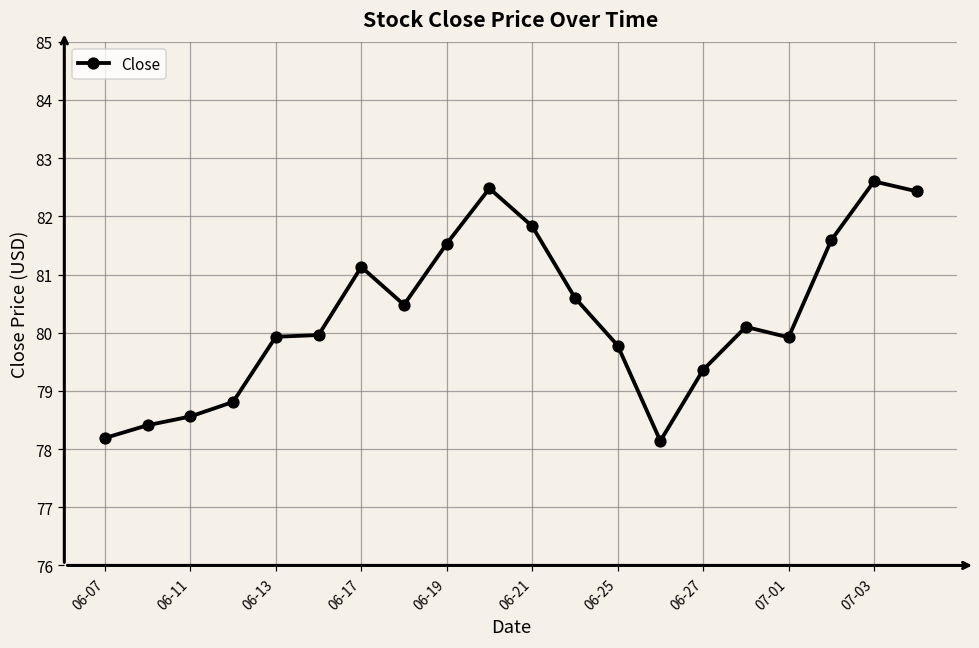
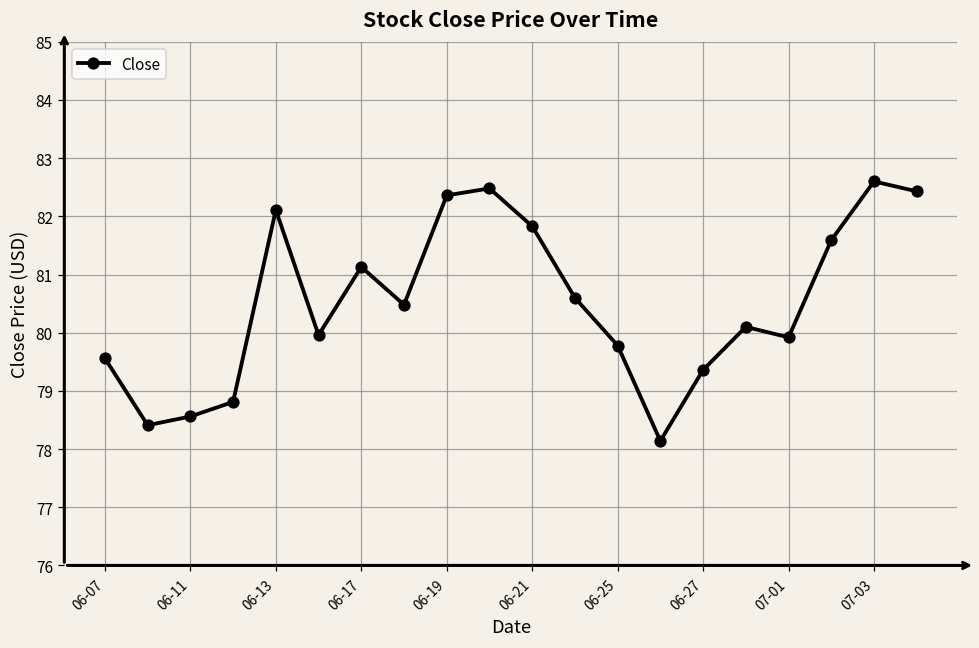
  {
-   "06-07": 78.2,
+   "06-07": 79.6,
    "06-11": 78.6,
-   "06-13": 79.9,
+   "06-13": 82.1,
    "06-17": 81.1,
-   "06-19": 81.5,
+   "06-19": 82.4,
    "06-21": 81.8,
    "06-25": 79.8,
    "06-27": 79.4,
    "07-01": 79.9,
    "07-03": 82.6
  }
